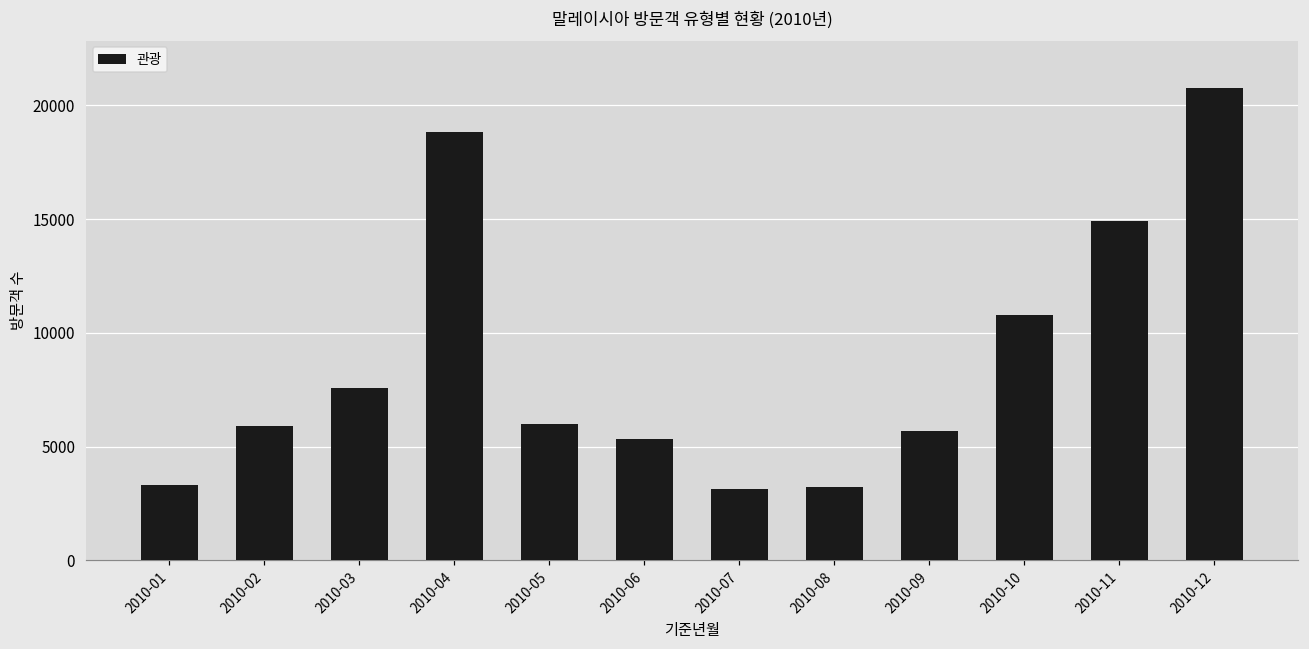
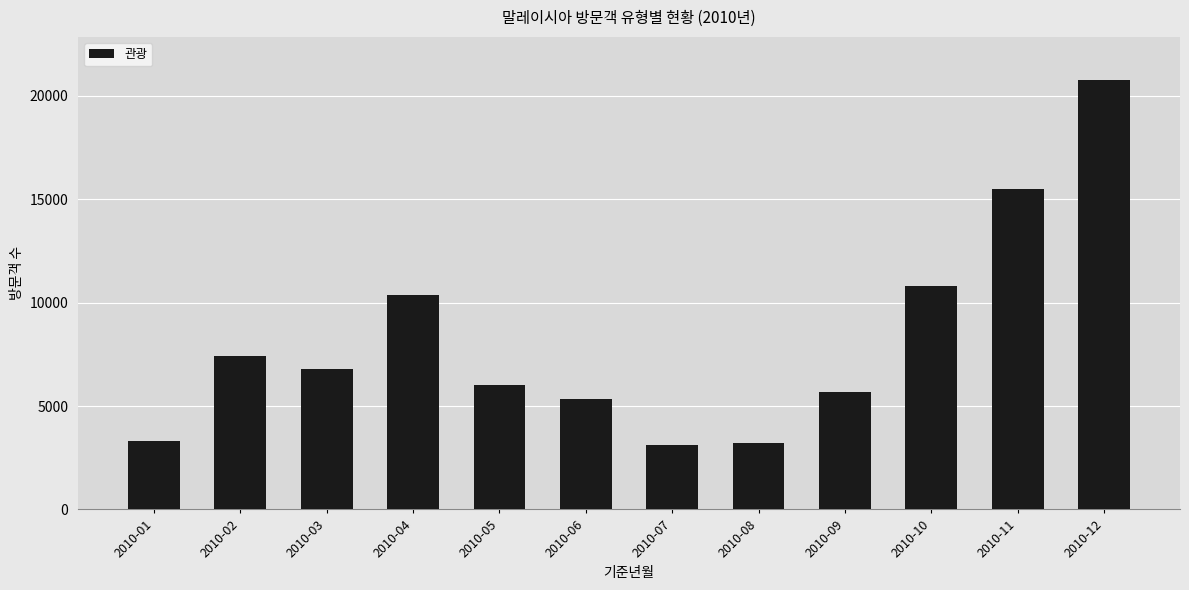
  {
    "2010-01": 3300,
-   "2010-02": 5900,
-   "2010-03": 7600,
-   "2010-04": 18900,
+   "2010-02": 7400,
+   "2010-03": 6800,
+   "2010-04": 10400,
    "2010-05": 6000,
    "2010-06": 5400,
    "2010-07": 3100,
    "2010-08": 3200,
    "2010-09": 5700,
    "2010-10": 10800,
-   "2010-11": 14900,
+   "2010-11": 15500,
    "2010-12": 20800
  }
